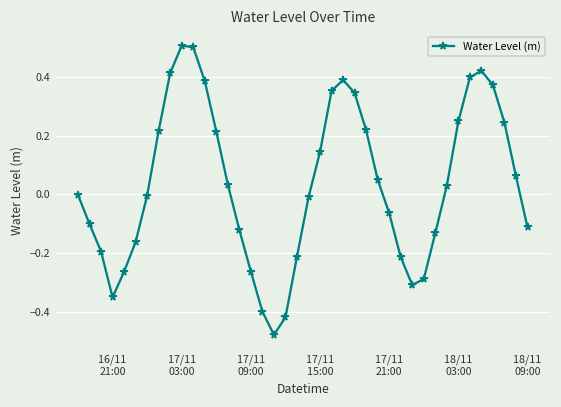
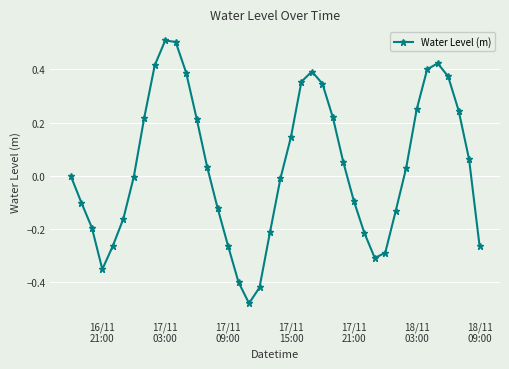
  {
    "16/11 21:00": -0.35,
    "17/11 03:00": 0.51,
    "17/11 09:00": -0.26,
    "17/11 15:00": 0.15,
-   "17/11 21:00": -0.06,
+   "17/11 21:00": -0.09,
    "18/11 03:00": 0.25,
-   "18/11 09:00": -0.11
+   "18/11 09:00": -0.26
  }
